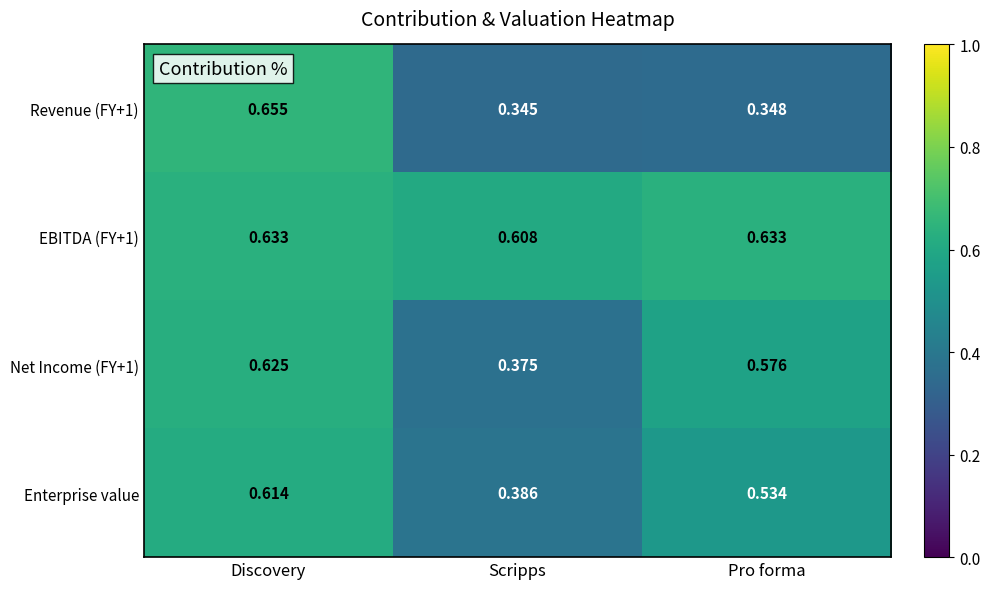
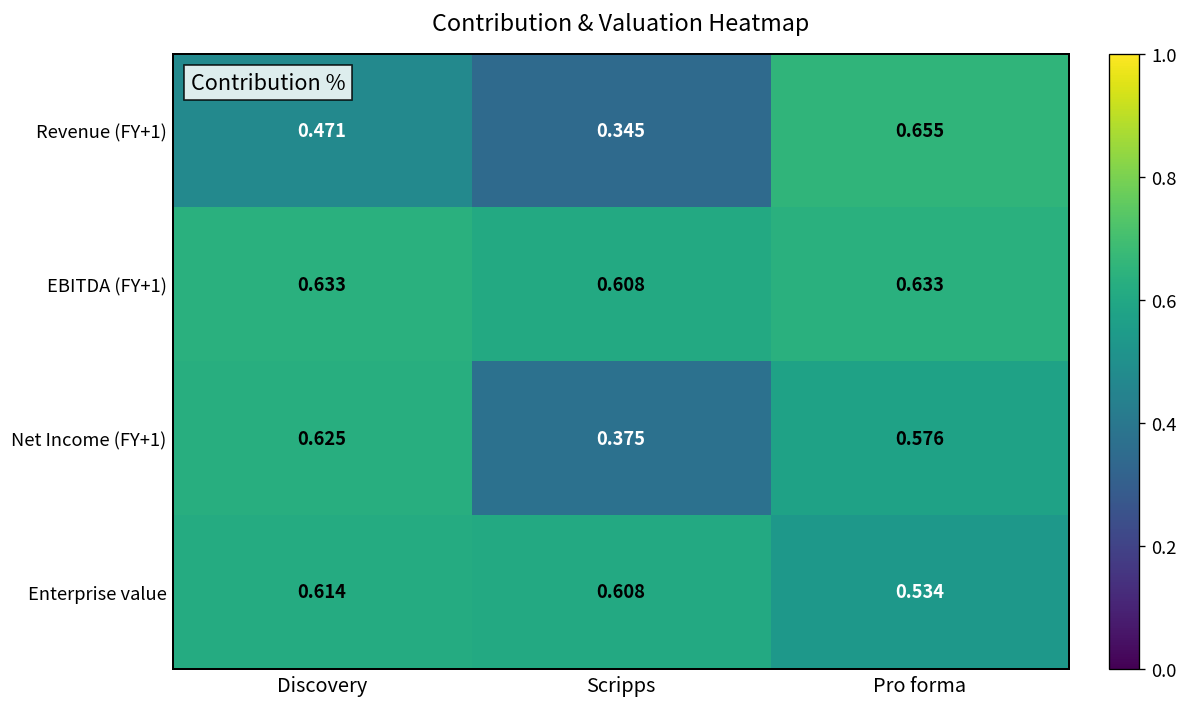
  {
    "Revenue (FY+1)": {
-     "Discovery": 0.655,
+     "Discovery": 0.471,
      "Scripps": 0.345,
-     "Pro forma": 0.348
+     "Pro forma": 0.655
    },
    "EBITDA (FY+1)": {
      "Discovery": 0.633,
      "Scripps": 0.608,
      "Pro forma": 0.633
    },
    "Net Income (FY+1)": {
      "Discovery": 0.625,
      "Scripps": 0.375,
      "Pro forma": 0.576
    },
    "Enterprise value": {
      "Discovery": 0.614,
-     "Scripps": 0.386,
+     "Scripps": 0.608,
      "Pro forma": 0.534
    }
  }
